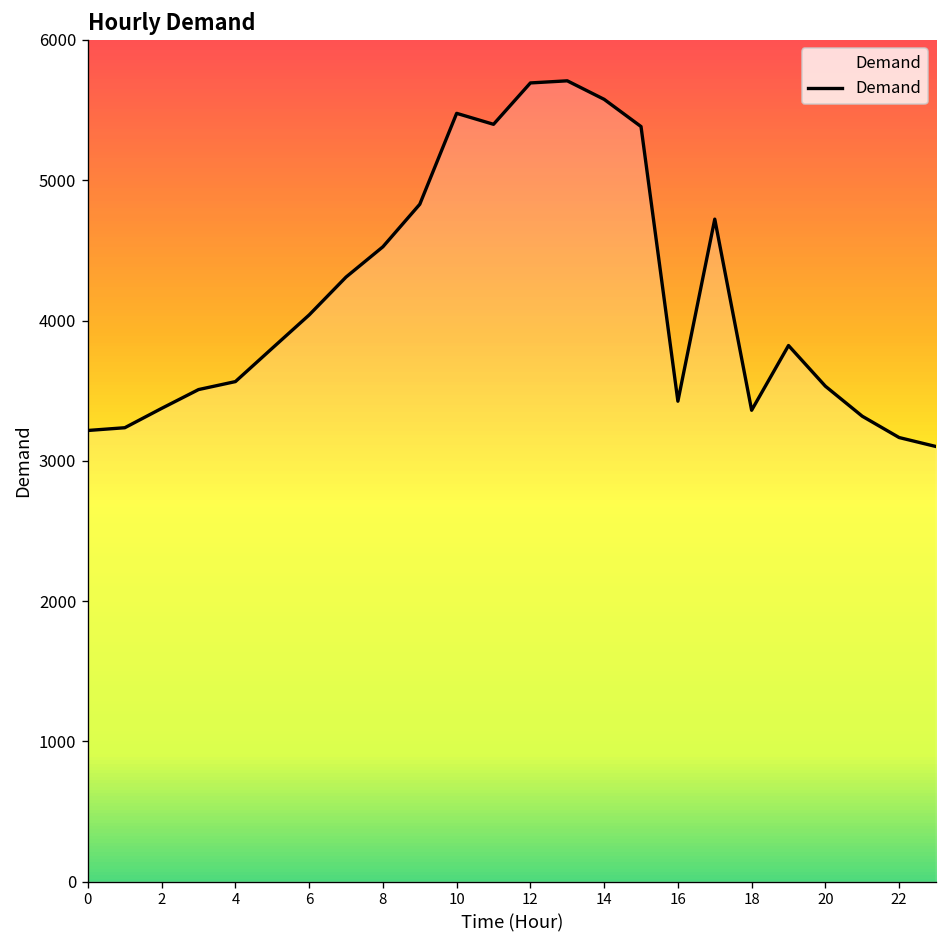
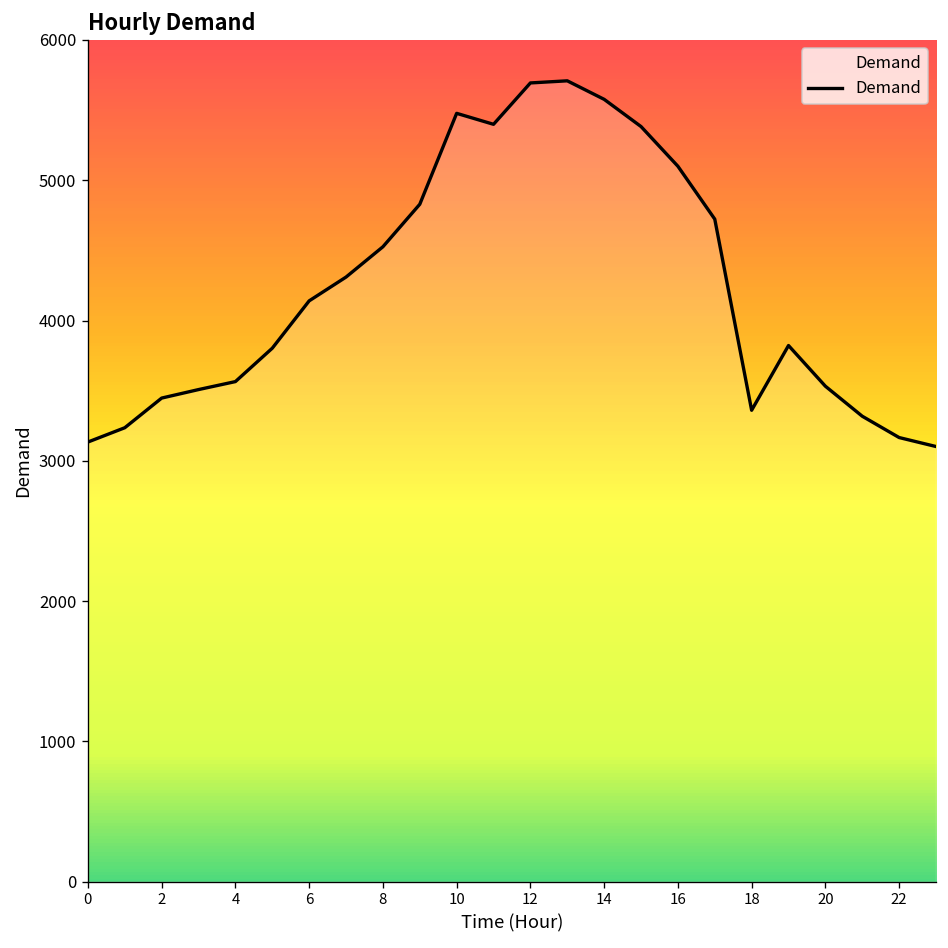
  {
-   "0": 3220,
-   "2": 3370,
+   "0": 3130,
+   "2": 3450,
    "4": 3560,
-   "6": 4040,
+   "6": 4140,
    "8": 4530,
    "10": 5480,
    "12": 5690,
    "14": 5580,
-   "16": 3430,
+   "16": 5100,
    "18": 3360,
    "20": 3530,
    "22": 3170
  }
